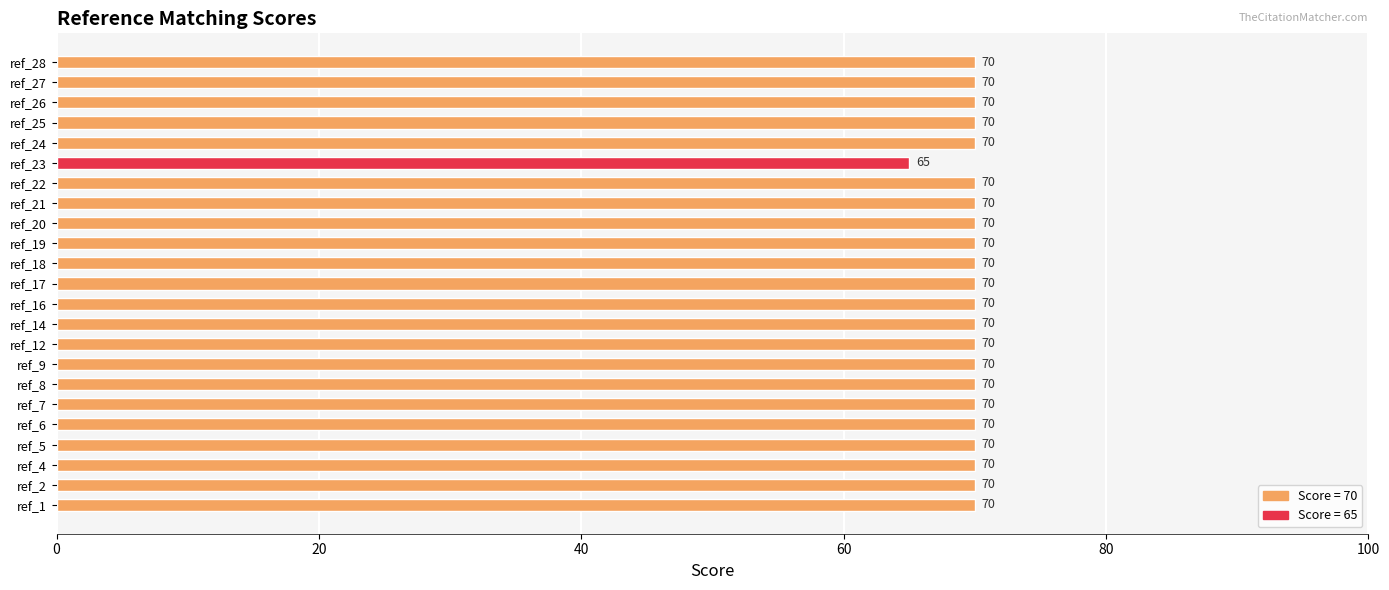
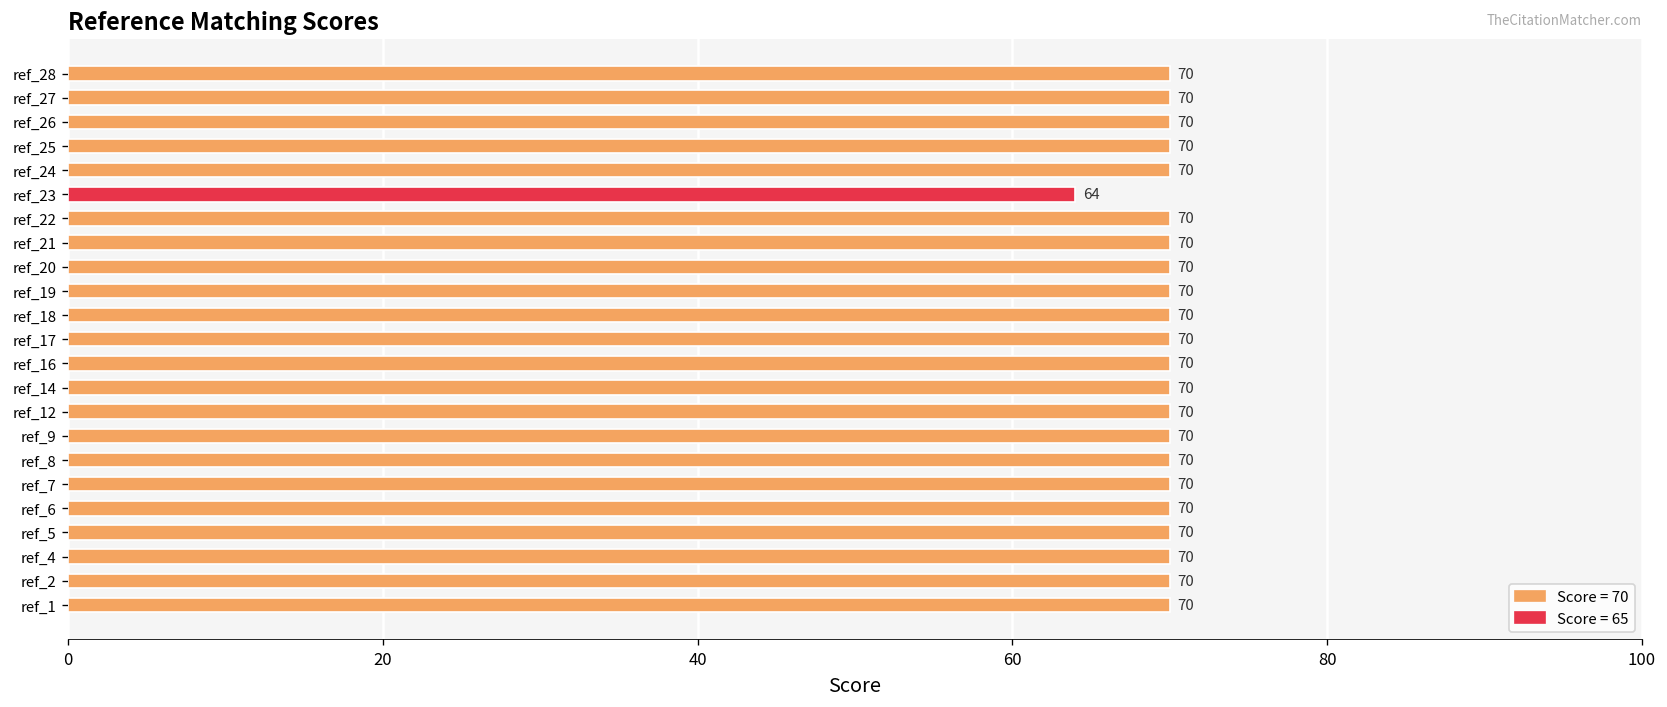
  {
    "ref_28": 70,
    "ref_27": 70,
    "ref_26": 70,
    "ref_25": 70,
    "ref_24": 70,
-   "ref_23": 65,
+   "ref_23": 64,
    "ref_22": 70,
    "ref_21": 70,
    "ref_20": 70,
    "ref_19": 70,
    "ref_18": 70,
    "ref_17": 70,
    "ref_16": 70,
    "ref_14": 70,
    "ref_12": 70,
    "ref_9": 70,
    "ref_8": 70,
    "ref_7": 70,
    "ref_6": 70,
    "ref_5": 70,
    "ref_4": 70,
    "ref_2": 70,
    "ref_1": 70
  }
